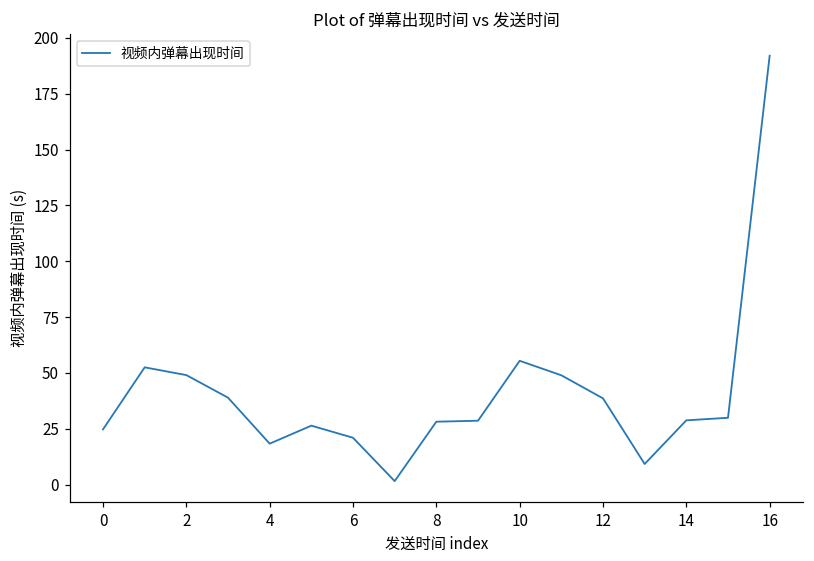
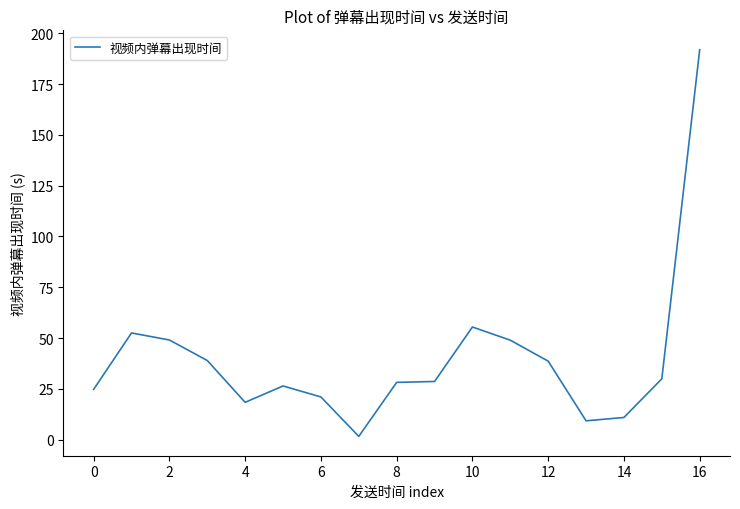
  {
    "0": 25,
    "2": 49,
    "4": 18,
    "6": 21,
    "8": 28,
    "10": 55,
    "12": 39,
-   "14": 29,
+   "14": 11,
    "16": 192
  }
